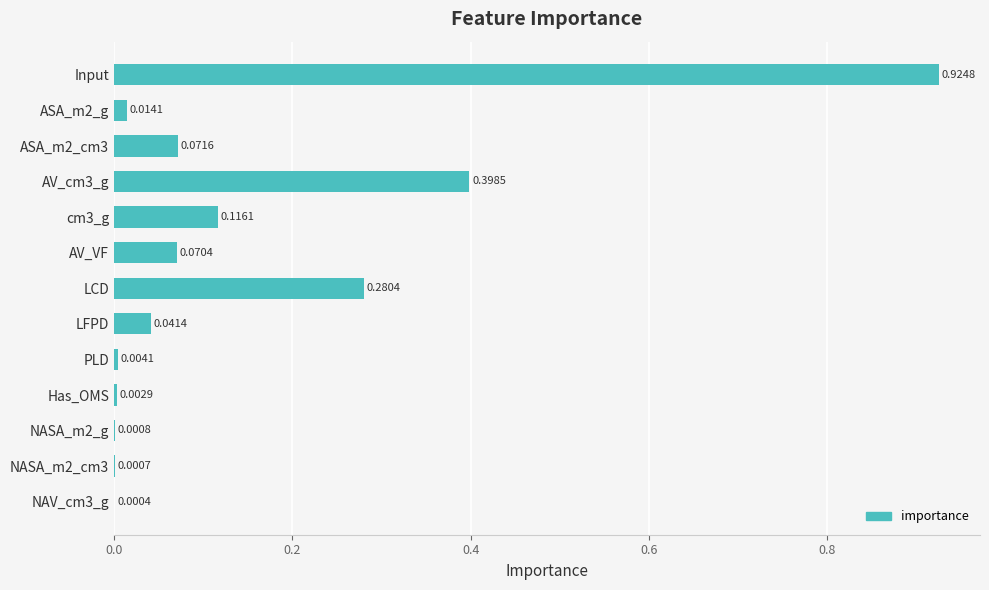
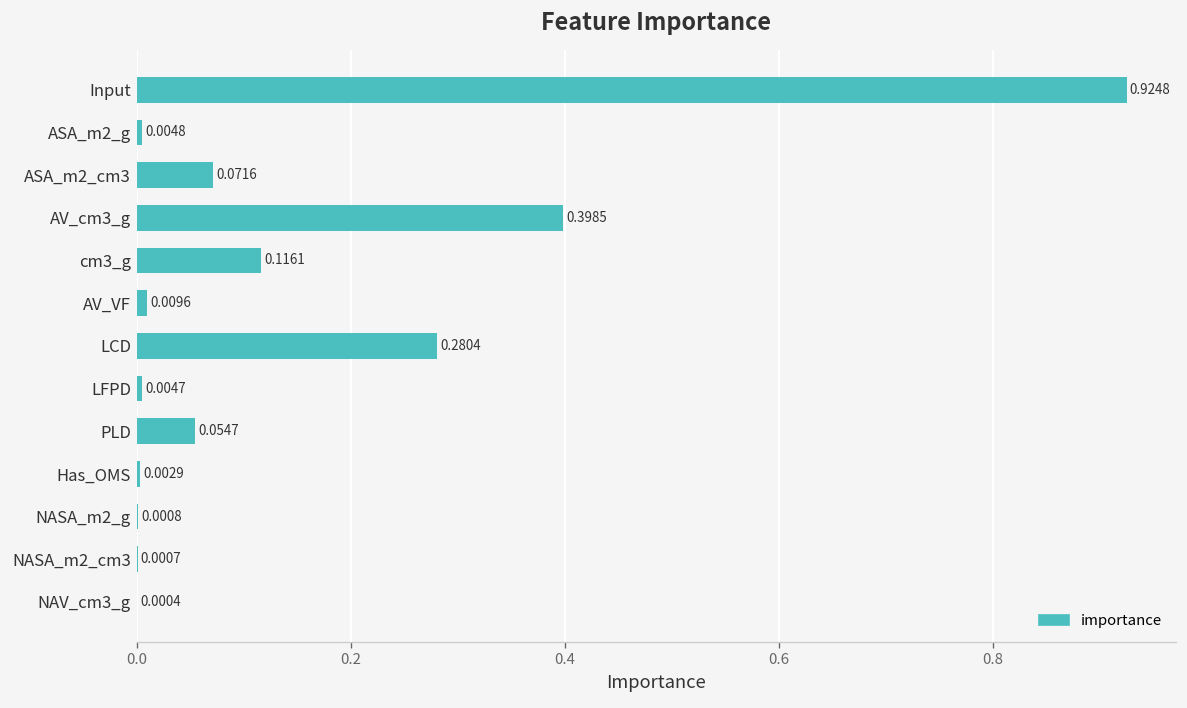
  {
    "Input": 0.9248,
-   "ASA_m2_g": 0.0141,
+   "ASA_m2_g": 0.0048,
    "ASA_m2_cm3": 0.0716,
    "AV_cm3_g": 0.3985,
    "cm3_g": 0.1161,
-   "AV_VF": 0.0704,
+   "AV_VF": 0.0096,
    "LCD": 0.2804,
-   "LFPD": 0.0414,
-   "PLD": 0.0041,
+   "LFPD": 0.0047,
+   "PLD": 0.0547,
    "Has_OMS": 0.0029,
    "NASA_m2_g": 0.0008,
    "NASA_m2_cm3": 0.0007,
    "NAV_cm3_g": 0.0004
  }
